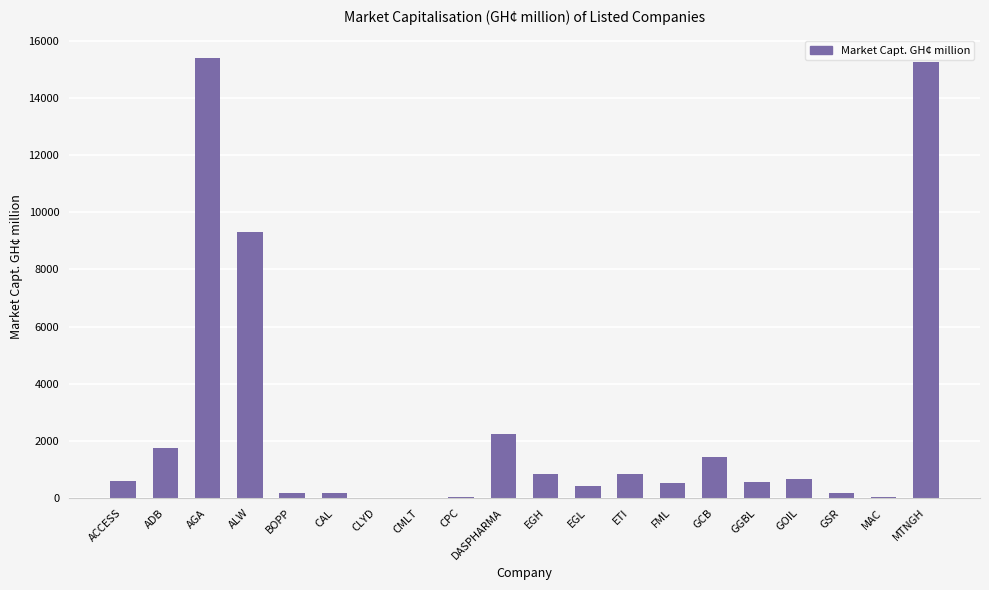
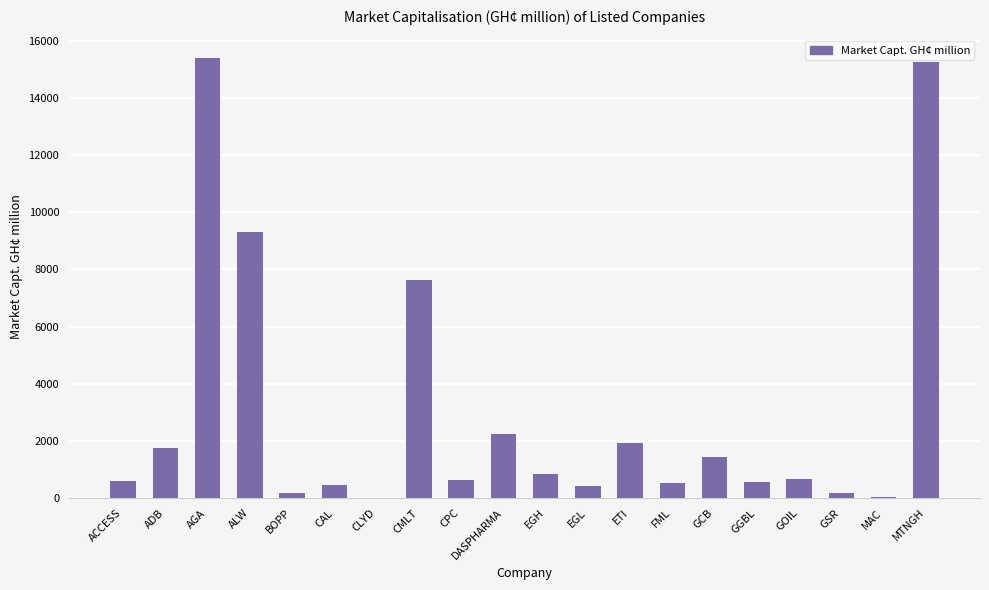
  {
    "ACCESS": 600,
    "ADB": 1800,
    "AGA": 15400,
    "ALW": 9300,
    "BOPP": 200,
-   "CAL": 200,
-   "CMLT": 0,
-   "CPC": 0,
+   "CAL": 500,
+   "CMLT": 7600,
+   "CPC": 600,
    "DASPHARMA": 2200,
    "EGH": 800,
    "EGL": 400,
-   "ETI": 800,
+   "ETI": 1900,
    "FML": 500,
    "GCB": 1400,
    "GGBL": 600,
    "GOIL": 700,
    "GSR": 200,
    "MTNGH": 15200
  }
